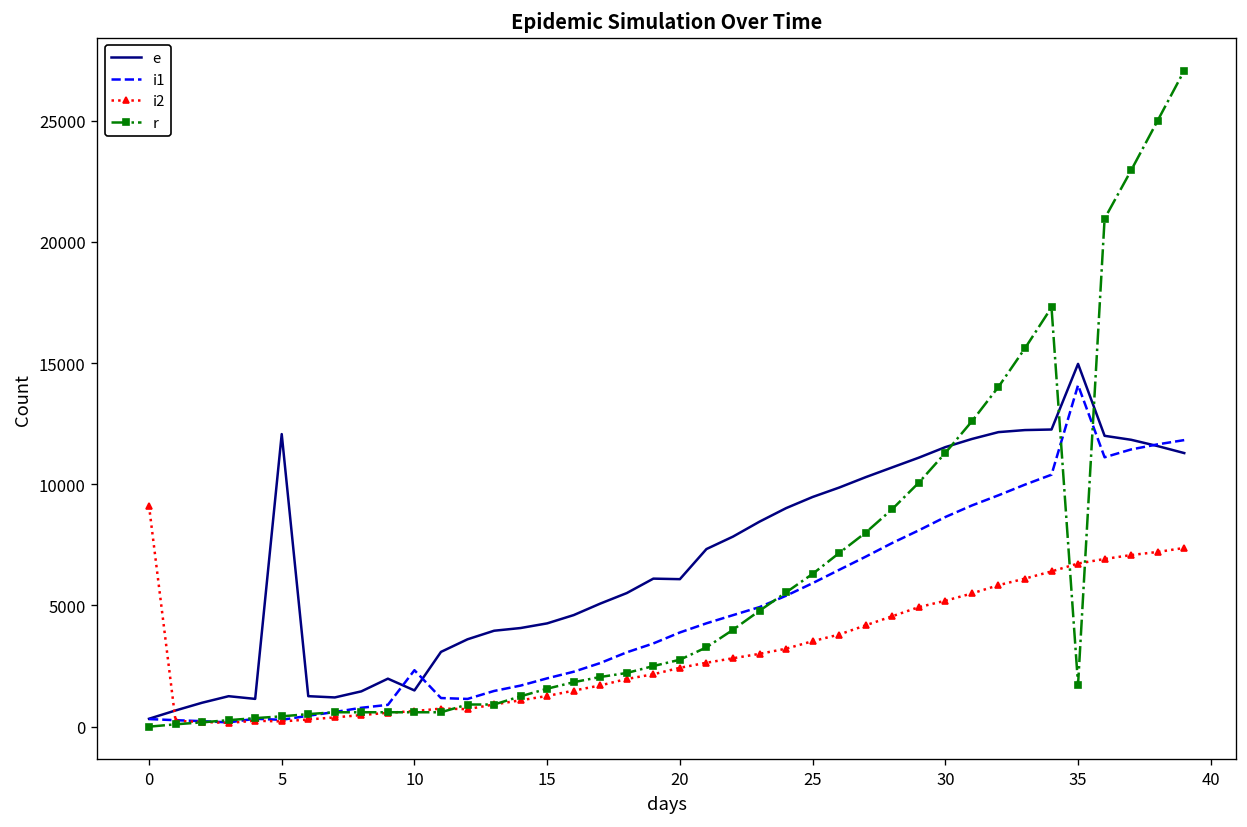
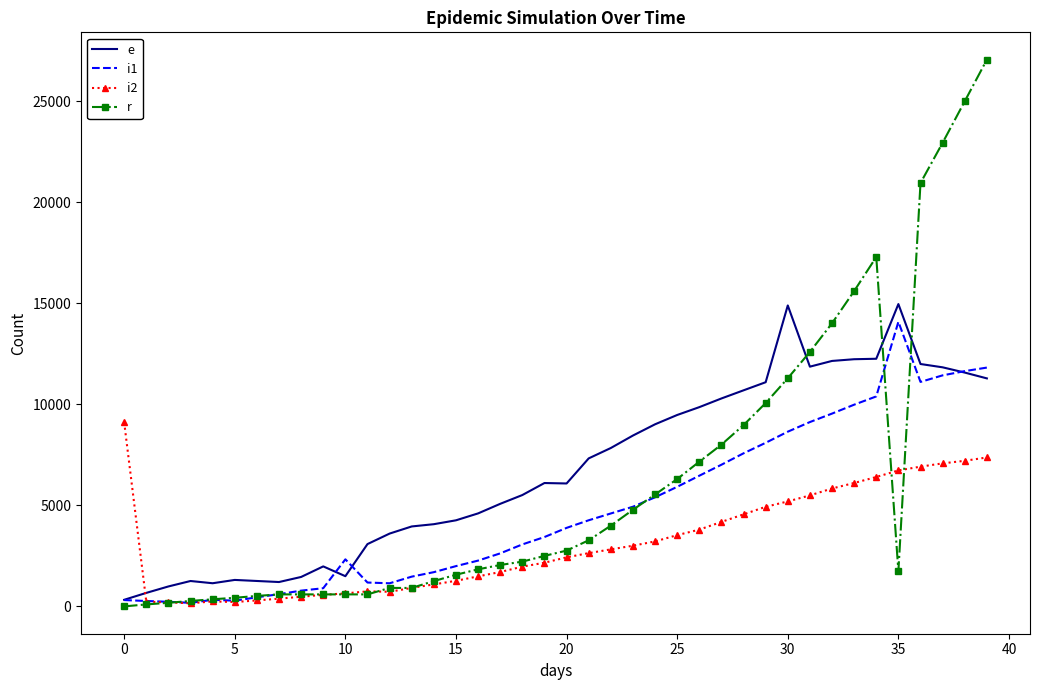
  {
    "e": {
-     "5": 12100,
+     "5": 1300,
      "10": 1500,
      "15": 4300,
      "20": 6100,
      "25": 9500,
-     "30": 11500,
+     "30": 14900,
      "35": 15000
    },
    "i1": {
      "10": 2300,
      "15": 2000,
      "20": 3900,
      "25": 5900,
      "30": 8700,
      "35": 14100
    },
    "i2": {
      "0": 9100,
      "15": 1300,
      "20": 2400,
      "25": 3500,
      "30": 5200,
      "35": 6700
    },
    "r": {
      "0": 0,
      "5": 400,
      "15": 1600,
      "20": 2800,
      "25": 6300,
      "30": 11300,
      "35": 1700
    }
  }
